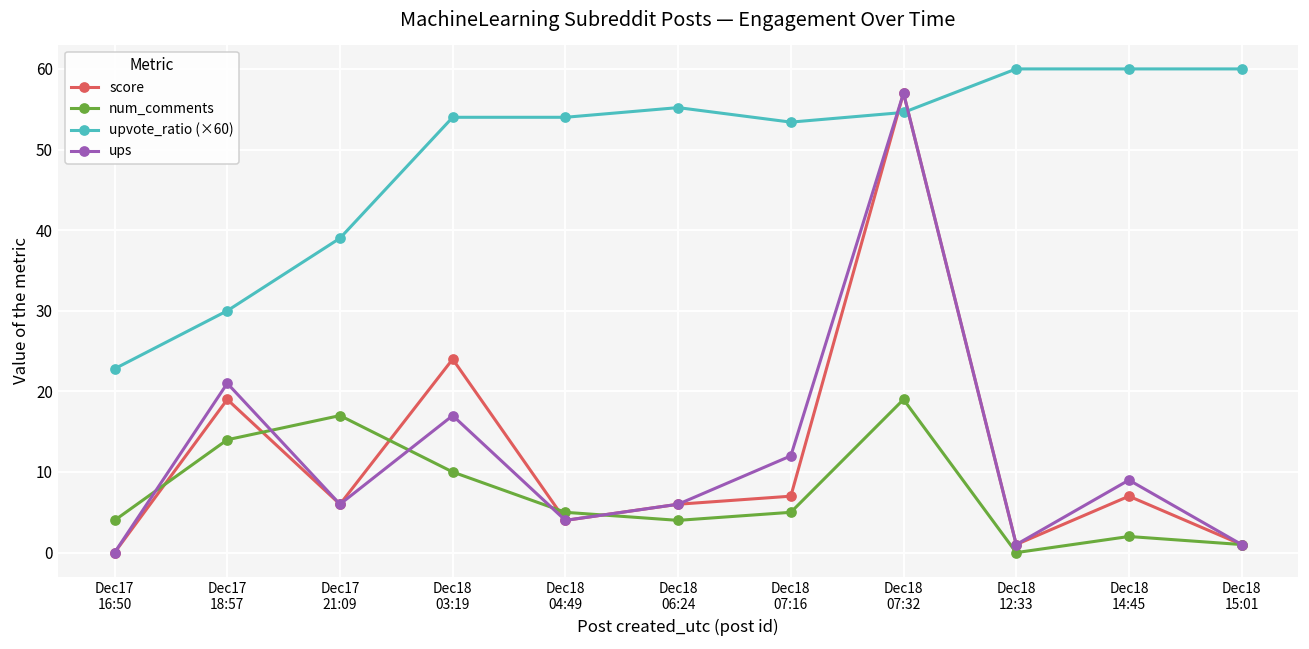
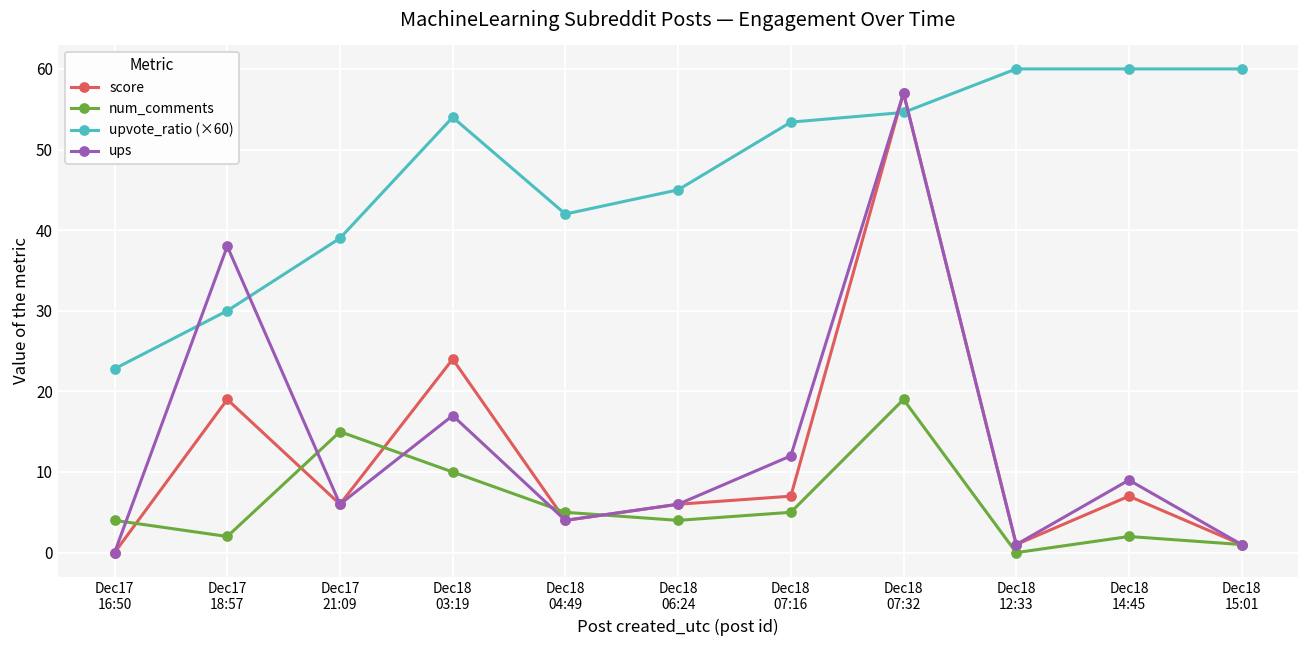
  {
    "score": {
      "Dec17 18:57": 19,
      "Dec18 03:19": 24,
      "Dec18 07:16": 7,
      "Dec18 14:45": 7
    },
    "num_comments": {
      "Dec17 16:50": 4,
-     "Dec17 18:57": 14,
-     "Dec17 21:09": 17,
+     "Dec17 18:57": 2,
+     "Dec17 21:09": 15,
      "Dec18 03:19": 10,
      "Dec18 04:49": 5,
      "Dec18 06:24": 4,
      "Dec18 07:16": 5,
      "Dec18 07:32": 19,
      "Dec18 12:33": 0,
      "Dec18 14:45": 2
    },
    "upvote_ratio (×60)": {
      "Dec17 16:50": 23,
      "Dec17 18:57": 30,
      "Dec17 21:09": 39,
      "Dec18 03:19": 54,
-     "Dec18 04:49": 54,
-     "Dec18 06:24": 55,
+     "Dec18 04:49": 42,
+     "Dec18 06:24": 45,
      "Dec18 07:16": 53,
      "Dec18 07:32": 55,
      "Dec18 12:33": 60,
      "Dec18 14:45": 60,
      "Dec18 15:01": 60
    },
    "ups": {
-     "Dec17 18:57": 21,
+     "Dec17 18:57": 38,
      "Dec18 03:19": 17,
      "Dec18 07:16": 12,
      "Dec18 14:45": 9
    }
  }
